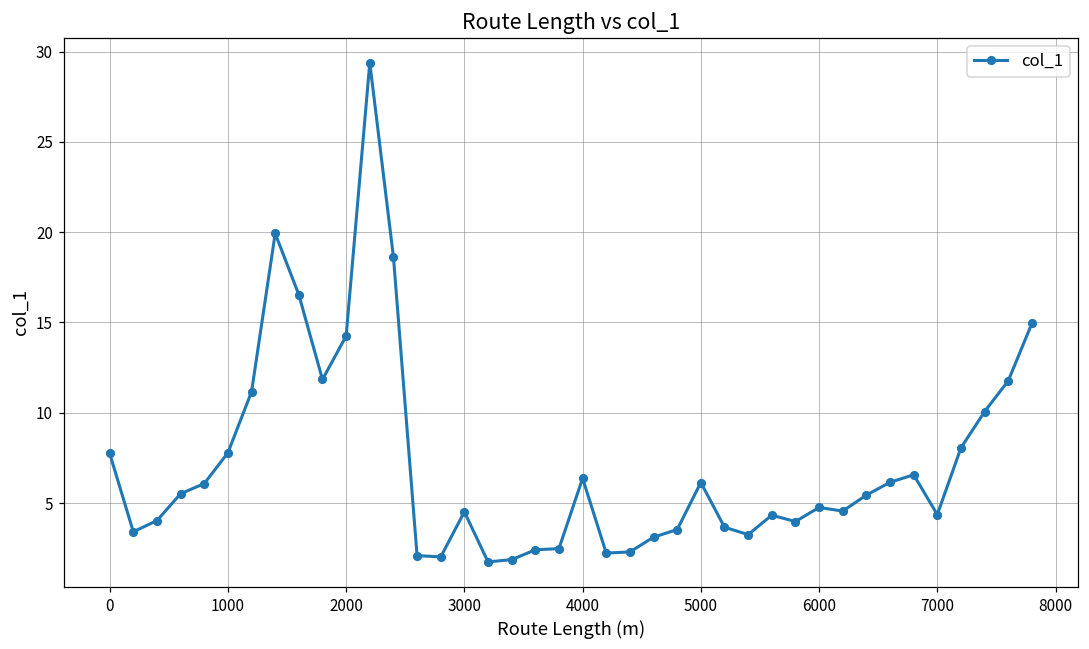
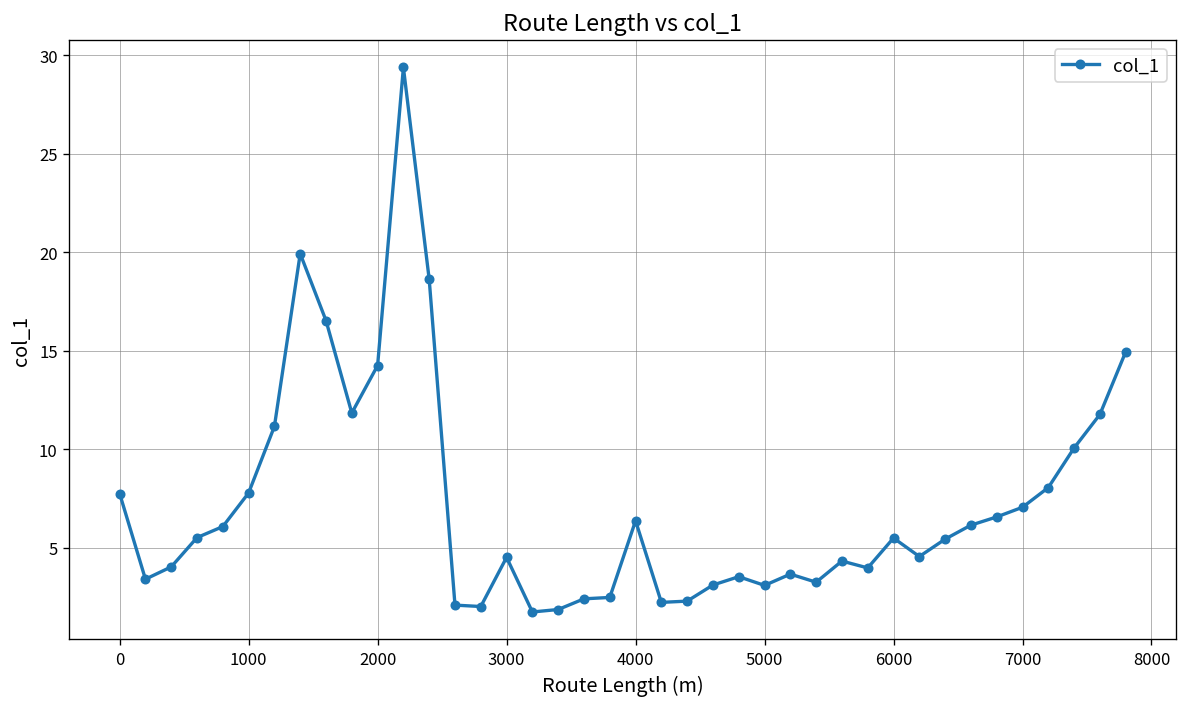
  {
    "0": 7.8,
    "1000": 7.8,
    "2000": 14.3,
    "3000": 4.5,
    "4000": 6.4,
-   "5000": 6.1,
-   "6000": 4.8,
-   "7000": 4.4
+   "5000": 3.1,
+   "6000": 5.5,
+   "7000": 7.1
  }
